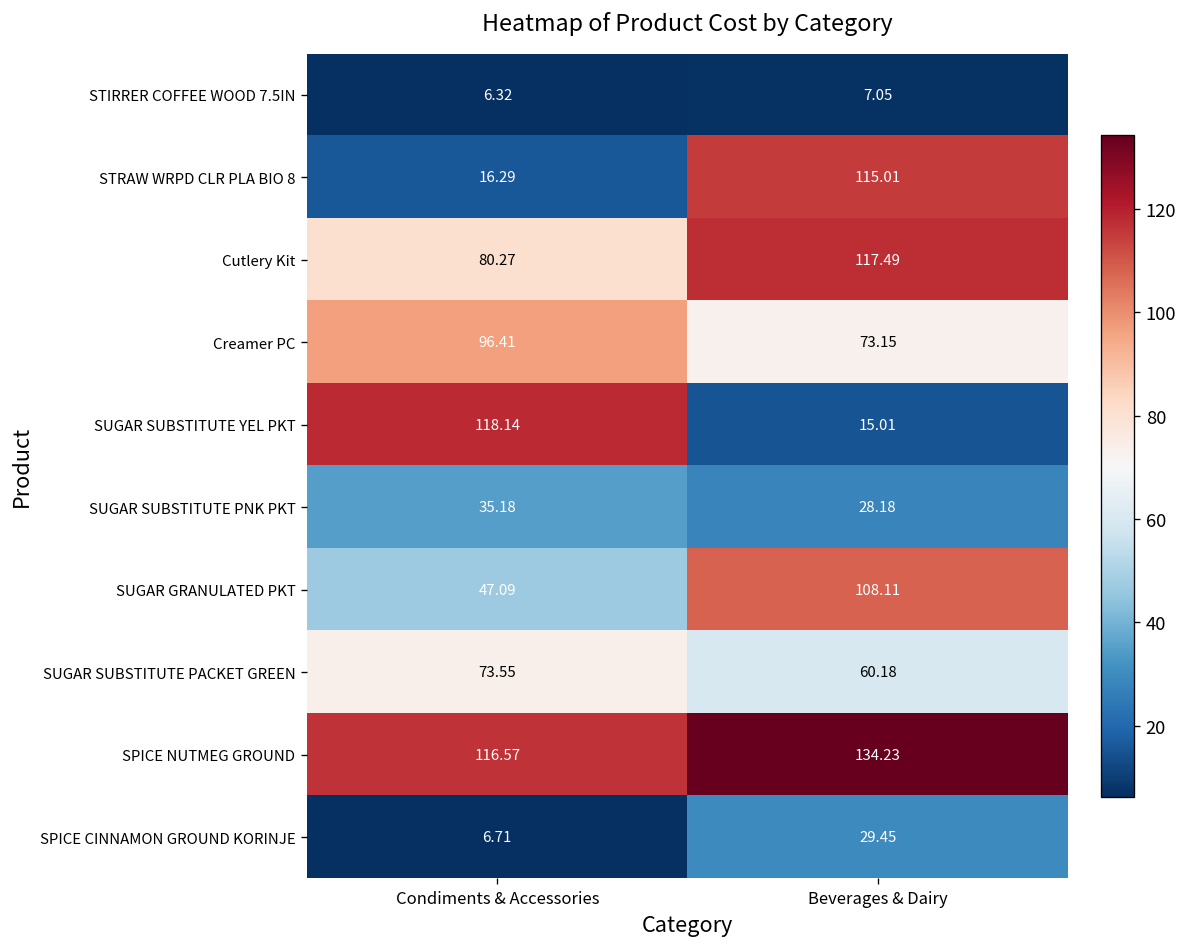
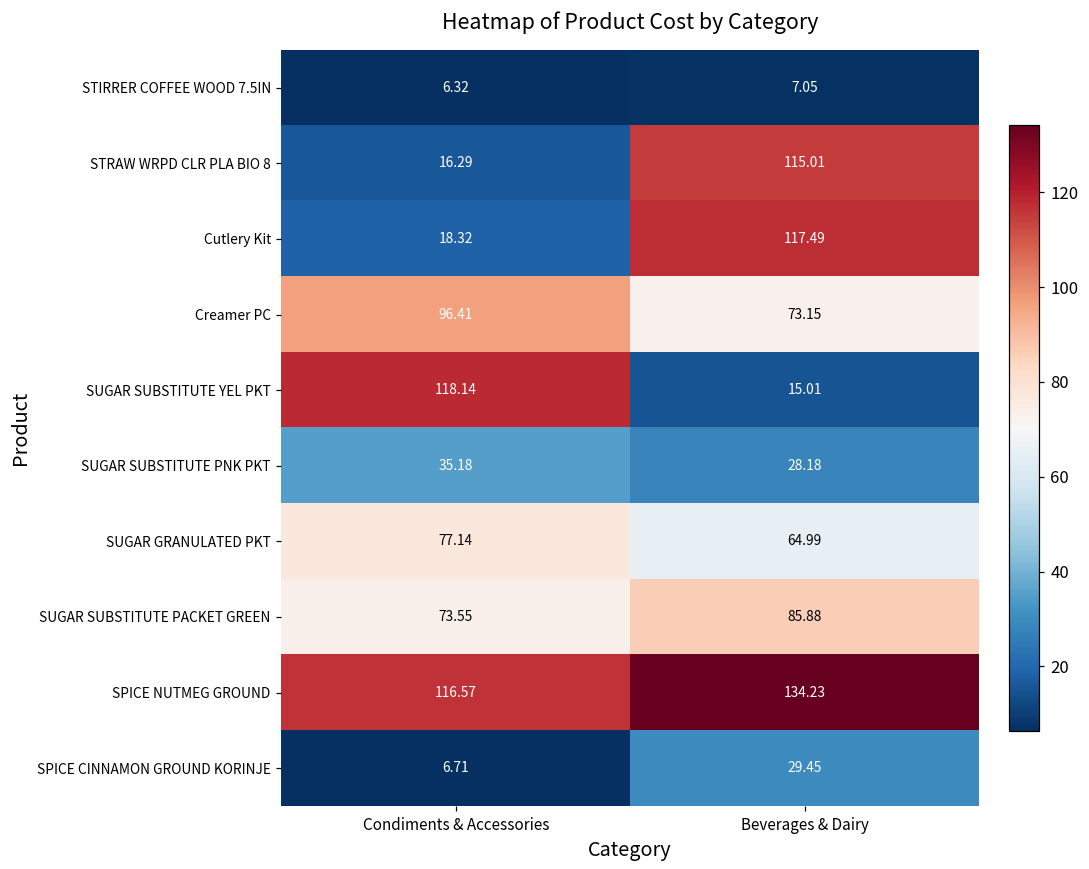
  {
    "STIRRER COFFEE WOOD 7.5IN": {
      "Condiments & Accessories": 6.32,
      "Beverages & Dairy": 7.05
    },
    "STRAW WRPD CLR PLA BIO 8": {
      "Condiments & Accessories": 16.29,
      "Beverages & Dairy": 115.01
    },
    "Cutlery Kit": {
-     "Condiments & Accessories": 80.27,
+     "Condiments & Accessories": 18.32,
      "Beverages & Dairy": 117.49
    },
    "Creamer PC": {
      "Condiments & Accessories": 96.41,
      "Beverages & Dairy": 73.15
    },
    "SUGAR SUBSTITUTE YEL PKT": {
      "Condiments & Accessories": 118.14,
      "Beverages & Dairy": 15.01
    },
    "SUGAR SUBSTITUTE PNK PKT": {
      "Condiments & Accessories": 35.18,
      "Beverages & Dairy": 28.18
    },
    "SUGAR GRANULATED PKT": {
-     "Condiments & Accessories": 47.09,
-     "Beverages & Dairy": 108.11
+     "Condiments & Accessories": 77.14,
+     "Beverages & Dairy": 64.99
    },
    "SUGAR SUBSTITUTE PACKET GREEN": {
      "Condiments & Accessories": 73.55,
-     "Beverages & Dairy": 60.18
+     "Beverages & Dairy": 85.88
    },
    "SPICE NUTMEG GROUND": {
      "Condiments & Accessories": 116.57,
      "Beverages & Dairy": 134.23
    },
    "SPICE CINNAMON GROUND KORINJE": {
      "Condiments & Accessories": 6.71,
      "Beverages & Dairy": 29.45
    }
  }
